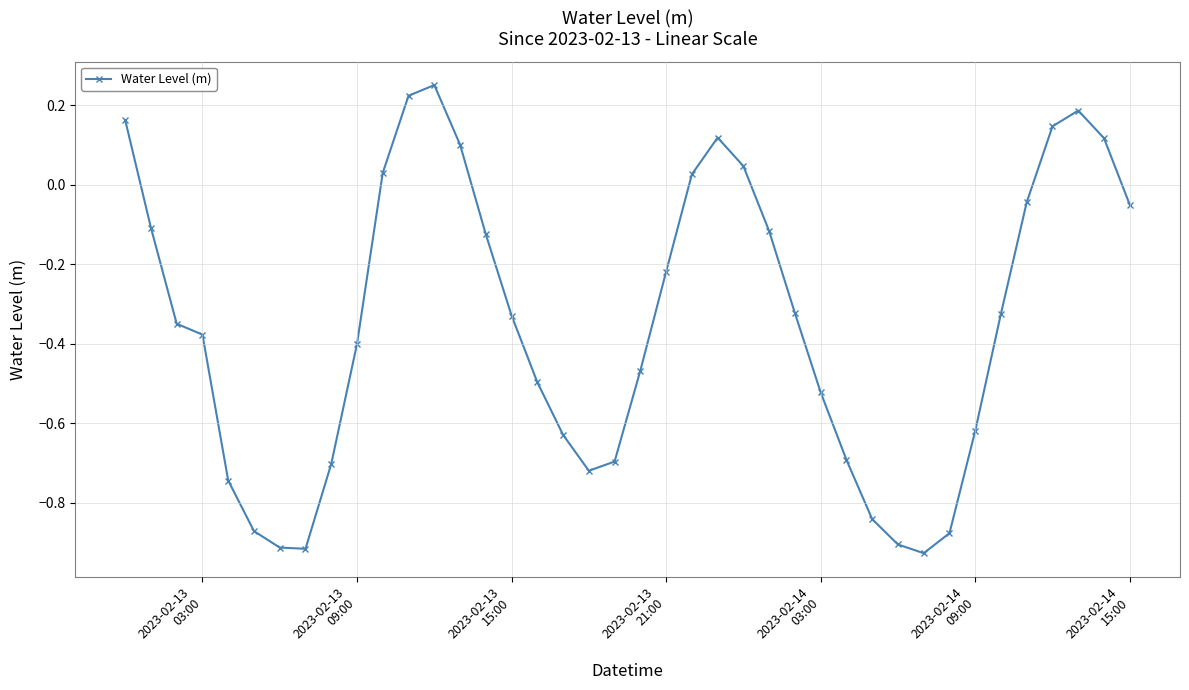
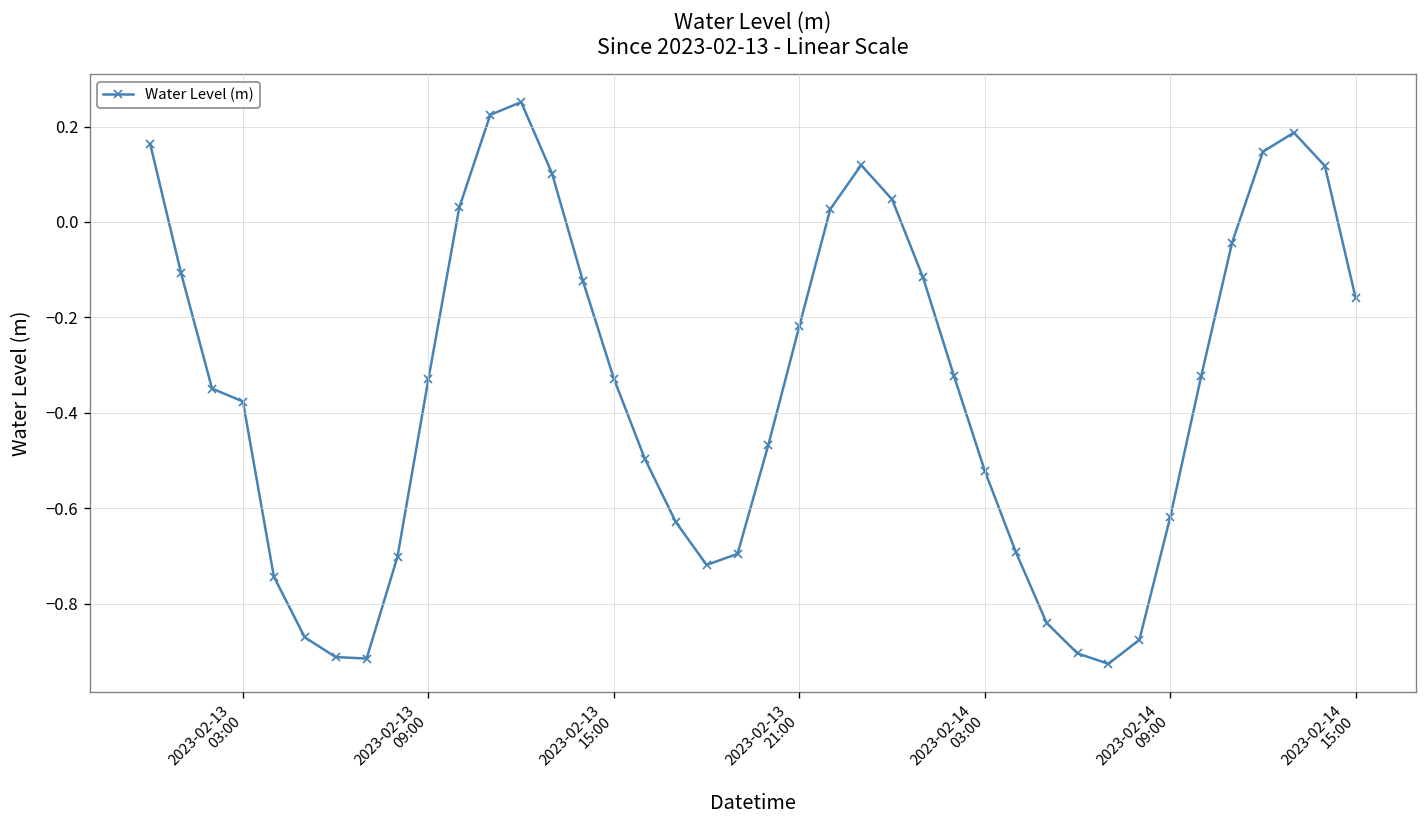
  {
    "2023-02-13 03:00": -0.38,
-   "2023-02-13 09:00": -0.40,
+   "2023-02-13 09:00": -0.33,
    "2023-02-13 15:00": -0.33,
    "2023-02-13 21:00": -0.22,
    "2023-02-14 03:00": -0.52,
    "2023-02-14 09:00": -0.62,
-   "2023-02-14 15:00": -0.05
+   "2023-02-14 15:00": -0.16
  }
